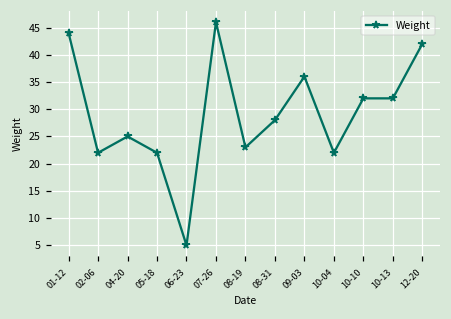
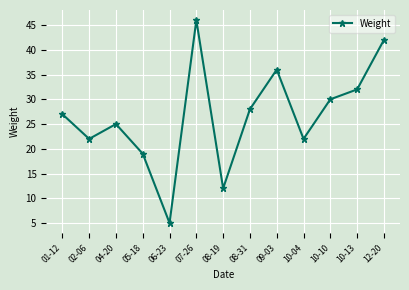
  {
-   "01-12": 44,
+   "01-12": 27,
    "02-06": 22,
    "04-20": 25,
-   "05-18": 22,
+   "05-18": 19,
    "06-23": 5,
    "07-26": 46,
-   "08-19": 23,
+   "08-19": 12,
    "08-31": 28,
    "09-03": 36,
    "10-04": 22,
-   "10-10": 32,
+   "10-10": 30,
    "10-13": 32,
    "12-20": 42
  }
